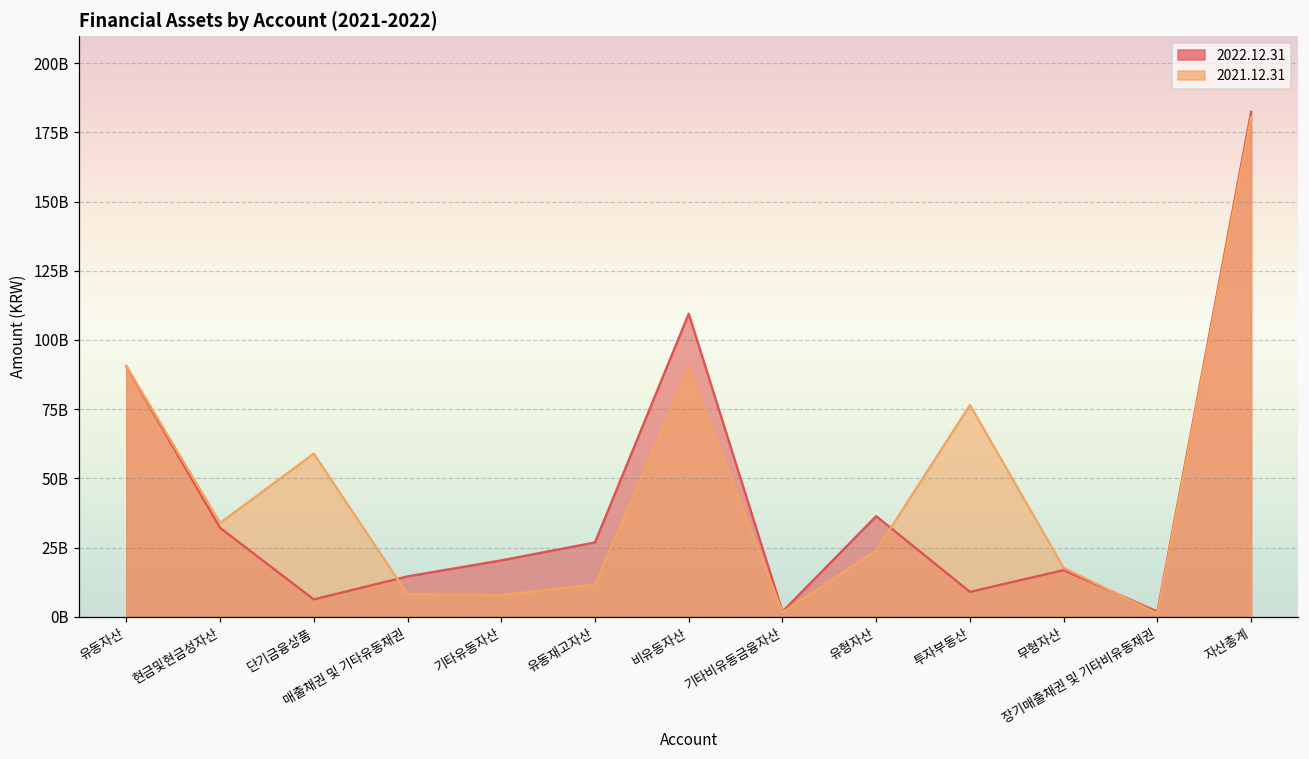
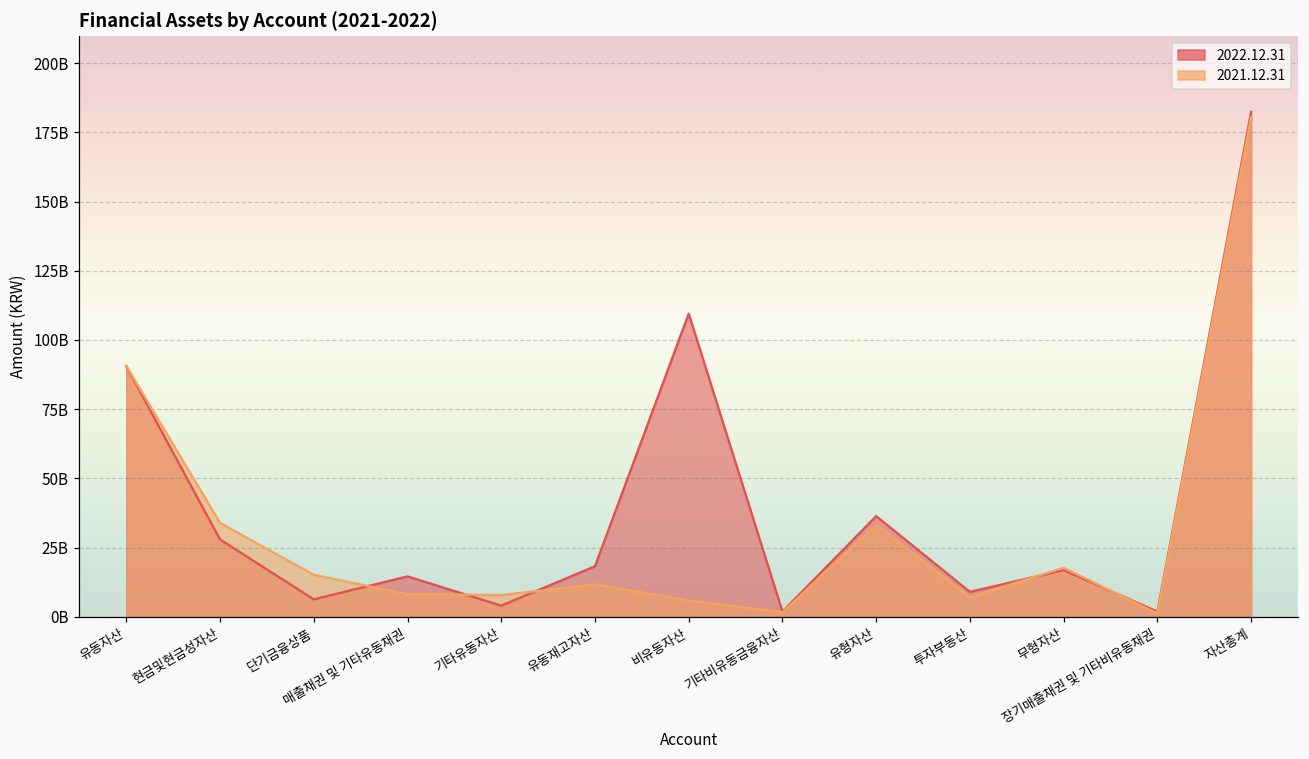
  {
    "2022.12.31": {
-     "현금및현금성자산": 32000000000,
+     "현금및현금성자산": 28000000000,
      "단기금융상품": 6000000000,
      "매출채권 및 기타유동채권": 15000000000,
-     "기타유동자산": 20000000000,
-     "유동재고자산": 27000000000,
+     "기타유동자산": 4000000000,
+     "유동재고자산": 18000000000,
      "비유동자산": 109000000000,
      "유형자산": 36000000000,
      "투자부동산": 9000000000,
      "자산총계": 182000000000
    },
    "2021.12.31": {
      "현금및현금성자산": 34000000000,
-     "단기금융상품": 59000000000,
+     "단기금융상품": 15000000000,
      "매출채권 및 기타유동채권": 8000000000,
      "기타유동자산": 8000000000,
      "유동재고자산": 12000000000,
-     "비유동자산": 90000000000,
-     "유형자산": 24000000000,
-     "투자부동산": 76000000000,
+     "비유동자산": 6000000000,
+     "유형자산": 33000000000,
+     "투자부동산": 7000000000,
      "자산총계": 180000000000
    }
  }
